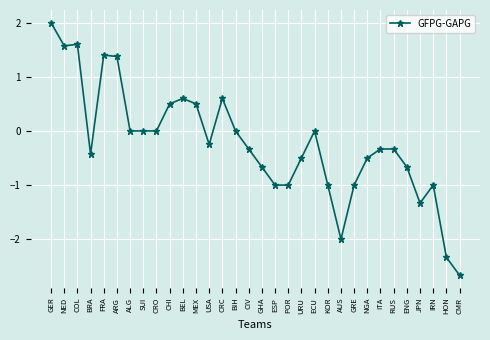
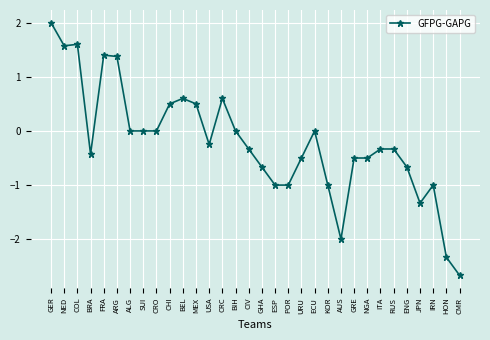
  {
    "GER": 2.0,
    "NED": 1.6,
    "COL": 1.6,
    "BRA": -0.4,
    "FRA": 1.4,
    "ARG": 1.4,
    "ALG": 0.0,
    "SUI": 0.0,
    "CRO": 0.0,
    "CHI": 0.5,
    "BEL": 0.6,
    "MEX": 0.5,
    "USA": -0.3,
    "CRC": 0.6,
    "BIH": 0.0,
    "CIV": -0.3,
    "GHA": -0.7,
    "ESP": -1.0,
    "POR": -1.0,
    "URU": -0.5,
    "ECU": 0.0,
    "KOR": -1.0,
    "AUS": -2.0,
-   "GRE": -1.0,
+   "GRE": -0.5,
    "NGA": -0.5,
    "ITA": -0.3,
    "RUS": -0.3,
    "ENG": -0.7,
    "JPN": -1.3,
    "IRN": -1.0,
    "HON": -2.3,
    "CMR": -2.7
  }
